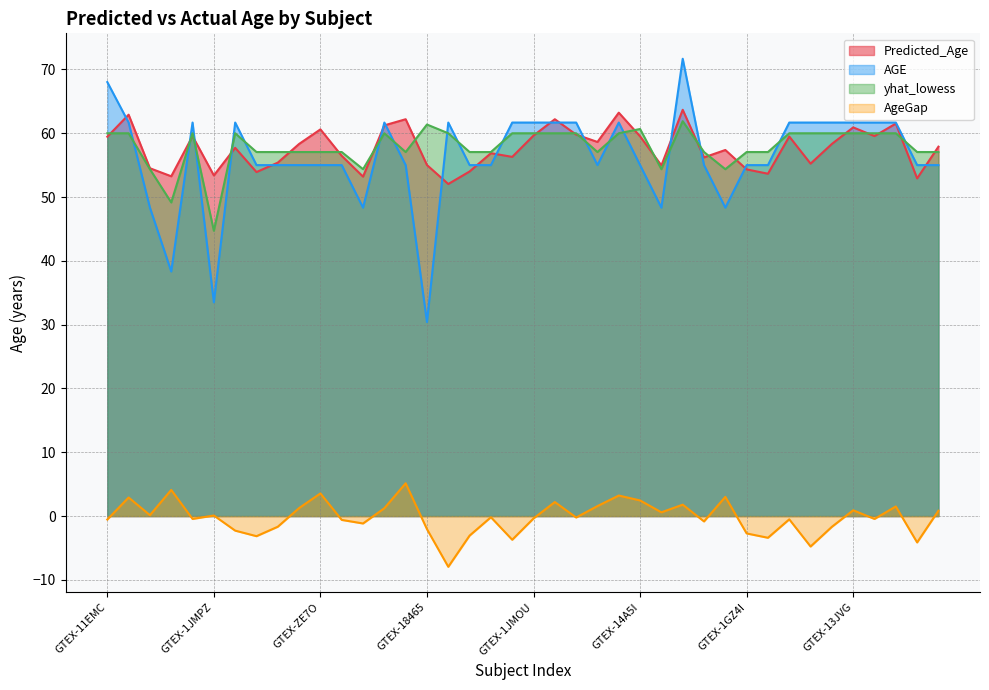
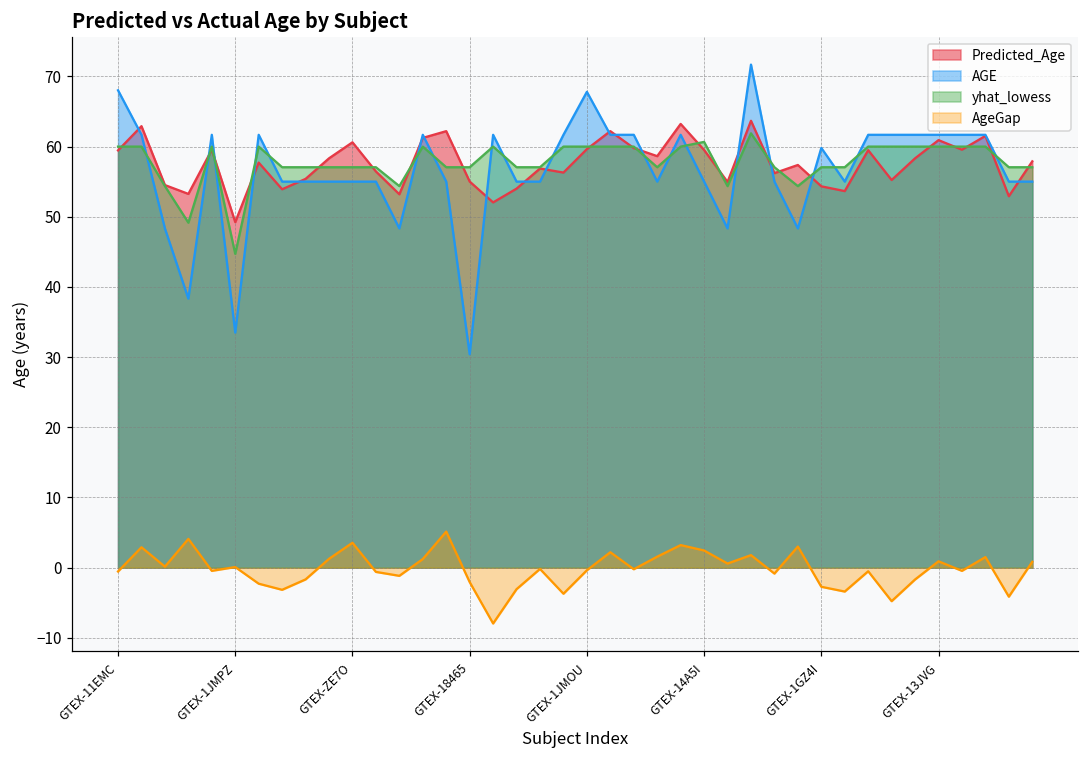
  {
    "Predicted_Age": {
      "GTEX-11EMC": 59,
-     "GTEX-1JMPZ": 53,
+     "GTEX-1JMPZ": 49,
      "GTEX-ZE7O": 61,
      "GTEX-18465": 55,
      "GTEX-14A5I": 60,
      "GTEX-1GZ4I": 54,
      "GTEX-13JVG": 61
    },
    "AGE": {
      "GTEX-11EMC": 68,
      "GTEX-1JMPZ": 33,
      "GTEX-ZE7O": 55,
      "GTEX-18465": 30,
-     "GTEX-1JMOU": 62,
+     "GTEX-1JMOU": 68,
      "GTEX-14A5I": 55,
-     "GTEX-1GZ4I": 55,
+     "GTEX-1GZ4I": 60,
      "GTEX-13JVG": 62
    },
    "yhat_lowess": {
      "GTEX-11EMC": 60,
      "GTEX-1JMPZ": 45,
      "GTEX-ZE7O": 57,
-     "GTEX-18465": 61,
+     "GTEX-18465": 57,
      "GTEX-14A5I": 61,
      "GTEX-1GZ4I": 57,
      "GTEX-13JVG": 60
    }
  }
